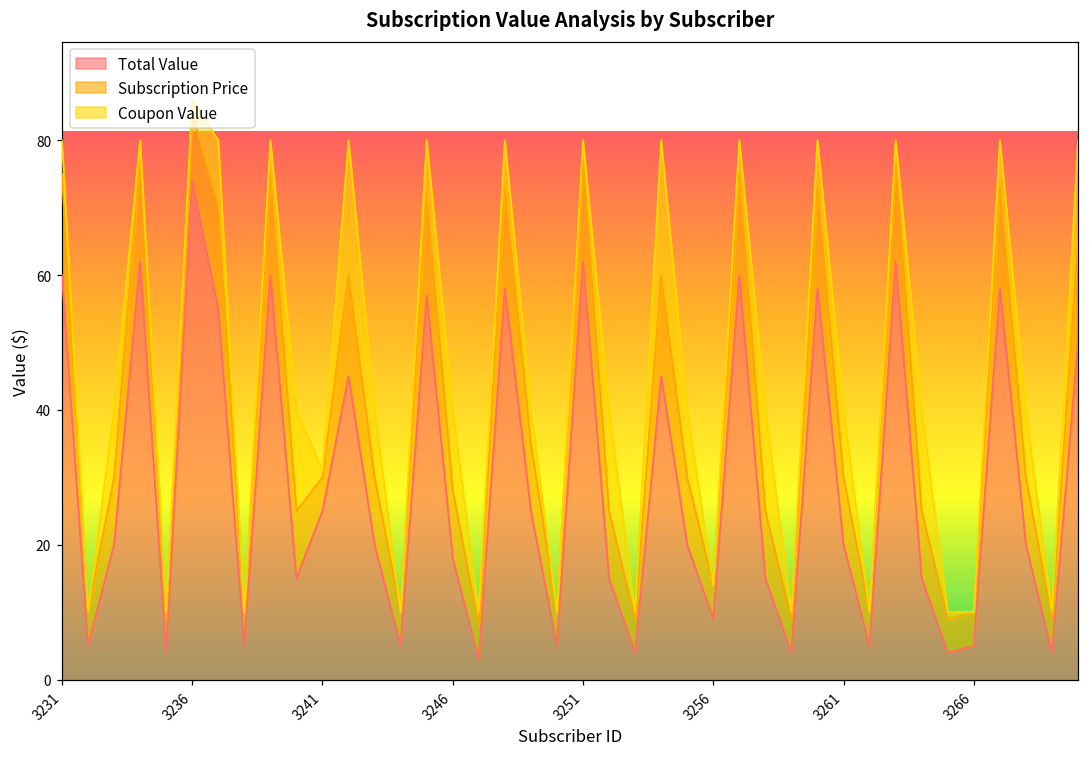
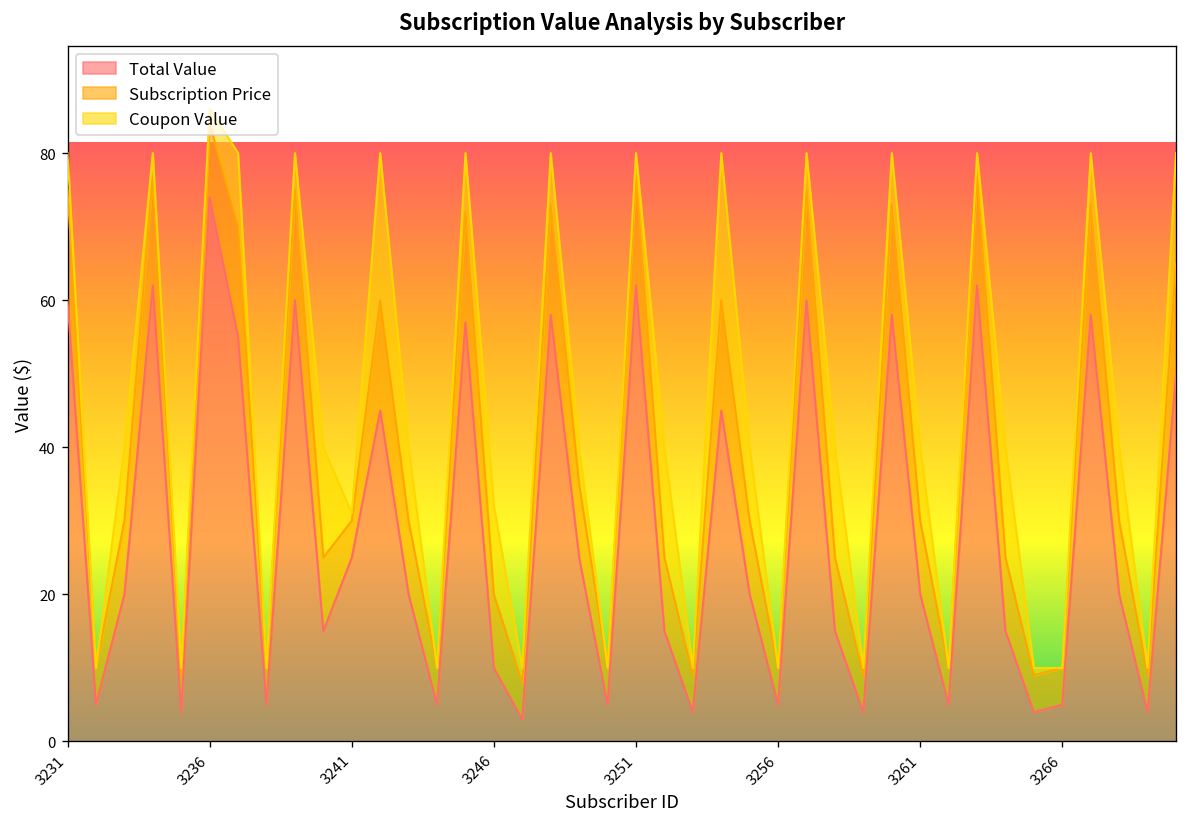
  {
    "Total Value": {
      "3231": 60,
      "3236": 74,
      "3241": 25,
-     "3246": 18,
+     "3246": 10,
      "3251": 62,
-     "3256": 9,
+     "3256": 5,
      "3261": 20,
      "3266": 5
    }
  }
